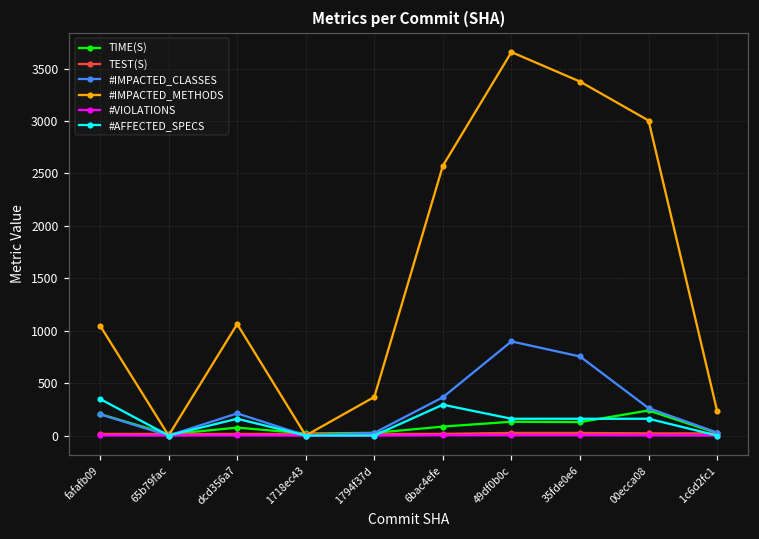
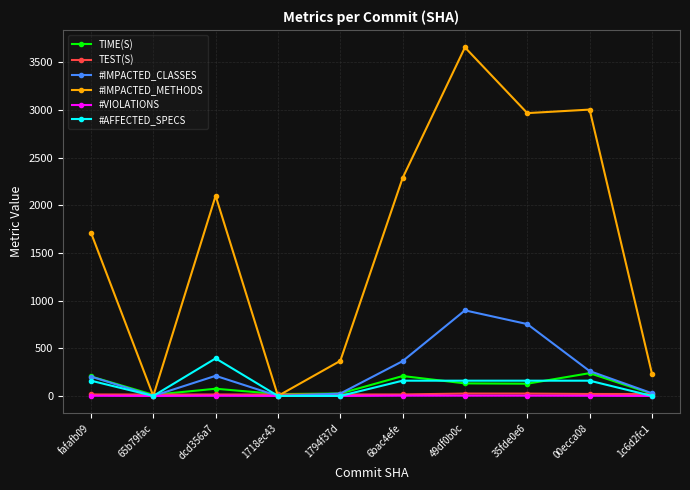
  {
    "TIME(S)": {
      "dcd356a7": 100,
-     "6bac4efe": 100,
+     "6bac4efe": 200,
      "49df0b0c": 100,
      "35fde0e6": 100
    },
    "#IMPACTED_CLASSES": {
      "dcd356a7": 200,
      "6bac4efe": 400,
      "49df0b0c": 900,
      "35fde0e6": 800
    },
    "#IMPACTED_METHODS": {
-     "fafafb09": 1000,
-     "dcd356a7": 1100,
+     "fafafb09": 1700,
+     "dcd356a7": 2100,
      "1794f37d": 400,
-     "6bac4efe": 2600,
+     "6bac4efe": 2300,
      "49df0b0c": 3700,
-     "35fde0e6": 3400,
+     "35fde0e6": 3000,
      "00ecca08": 3000,
      "1c6d2fc1": 200
    },
    "#AFFECTED_SPECS": {
-     "fafafb09": 300,
-     "dcd356a7": 200,
-     "6bac4efe": 300,
+     "fafafb09": 200,
+     "dcd356a7": 400,
+     "6bac4efe": 200,
      "49df0b0c": 200,
      "35fde0e6": 200,
      "00ecca08": 200
    }
  }
